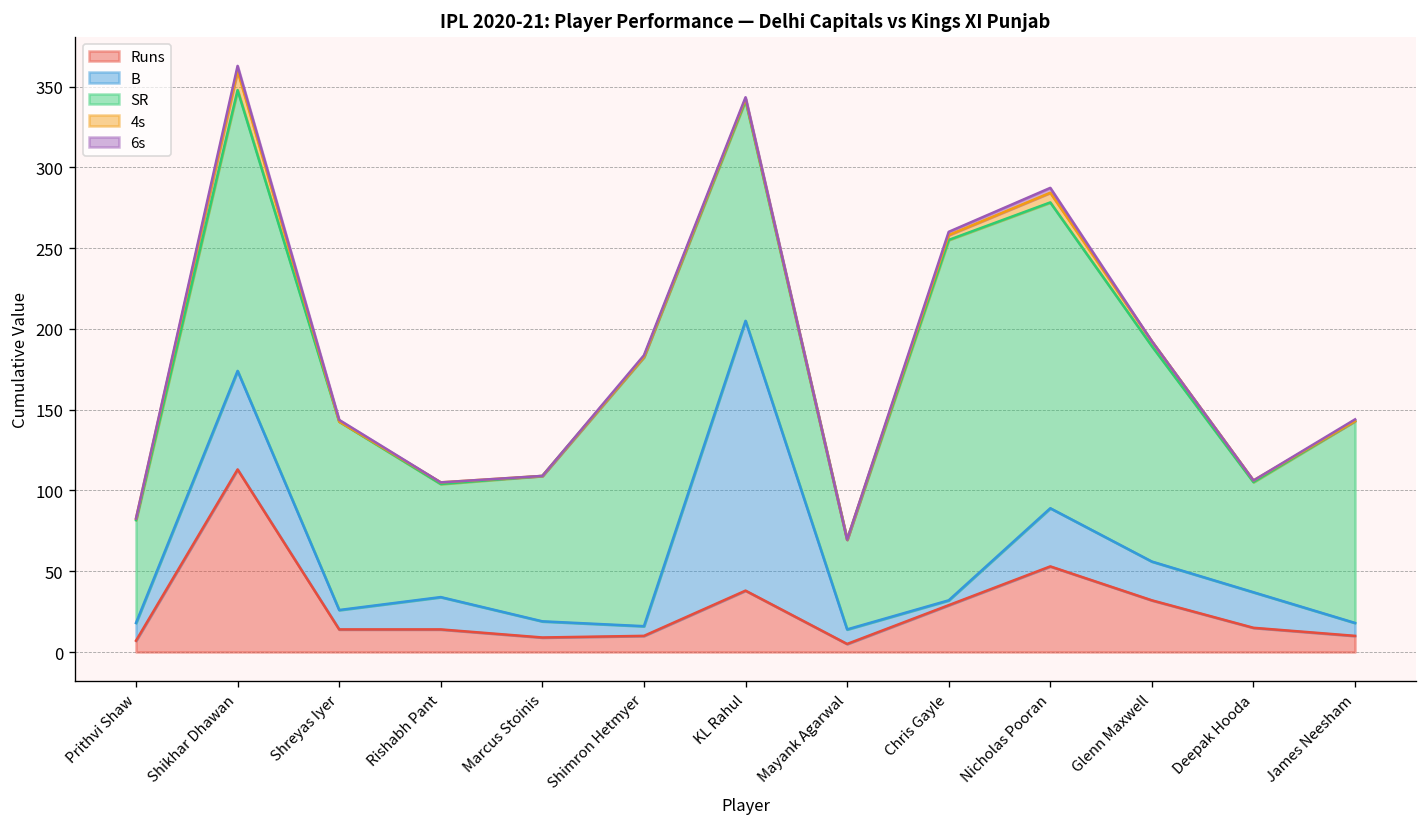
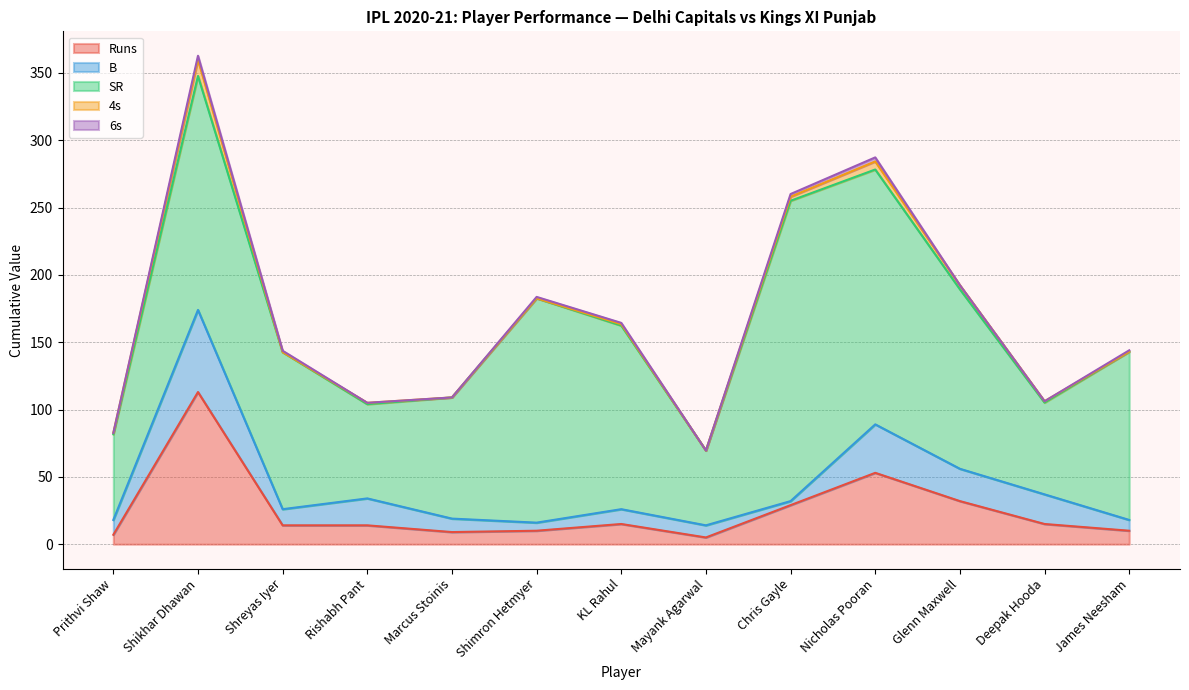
  {
    "Runs": {
      "Prithvi Shaw": 7,
      "Shikhar Dhawan": 113,
      "Shreyas Iyer": 14,
      "Rishabh Pant": 14,
      "Marcus Stoinis": 9,
      "Shimron Hetmyer": 10,
-     "KL Rahul": 38,
+     "KL Rahul": 15,
      "Mayank Agarwal": 5,
      "Chris Gayle": 29,
      "Nicholas Pooran": 53,
      "Glenn Maxwell": 32,
      "Deepak Hooda": 15,
      "James Neesham": 10
    },
    "B": {
      "Prithvi Shaw": 11,
      "Shikhar Dhawan": 61,
      "Shreyas Iyer": 12,
      "Rishabh Pant": 20,
      "Marcus Stoinis": 10,
      "Shimron Hetmyer": 6,
-     "KL Rahul": 167,
+     "KL Rahul": 11,
      "Mayank Agarwal": 9,
      "Chris Gayle": 3,
      "Nicholas Pooran": 36,
      "Glenn Maxwell": 24,
      "Deepak Hooda": 22,
      "James Neesham": 8
    },
    "SR": {
      "Shikhar Dhawan": 174,
      "Chris Gayle": 223,
      "Nicholas Pooran": 189,
      "Glenn Maxwell": 133
    },
    "4s": {
      "Shikhar Dhawan": 12,
      "Chris Gayle": 3,
      "Nicholas Pooran": 6
    },
    "6s": {
      "Shikhar Dhawan": 3,
      "Chris Gayle": 2,
      "Nicholas Pooran": 3
    }
  }
